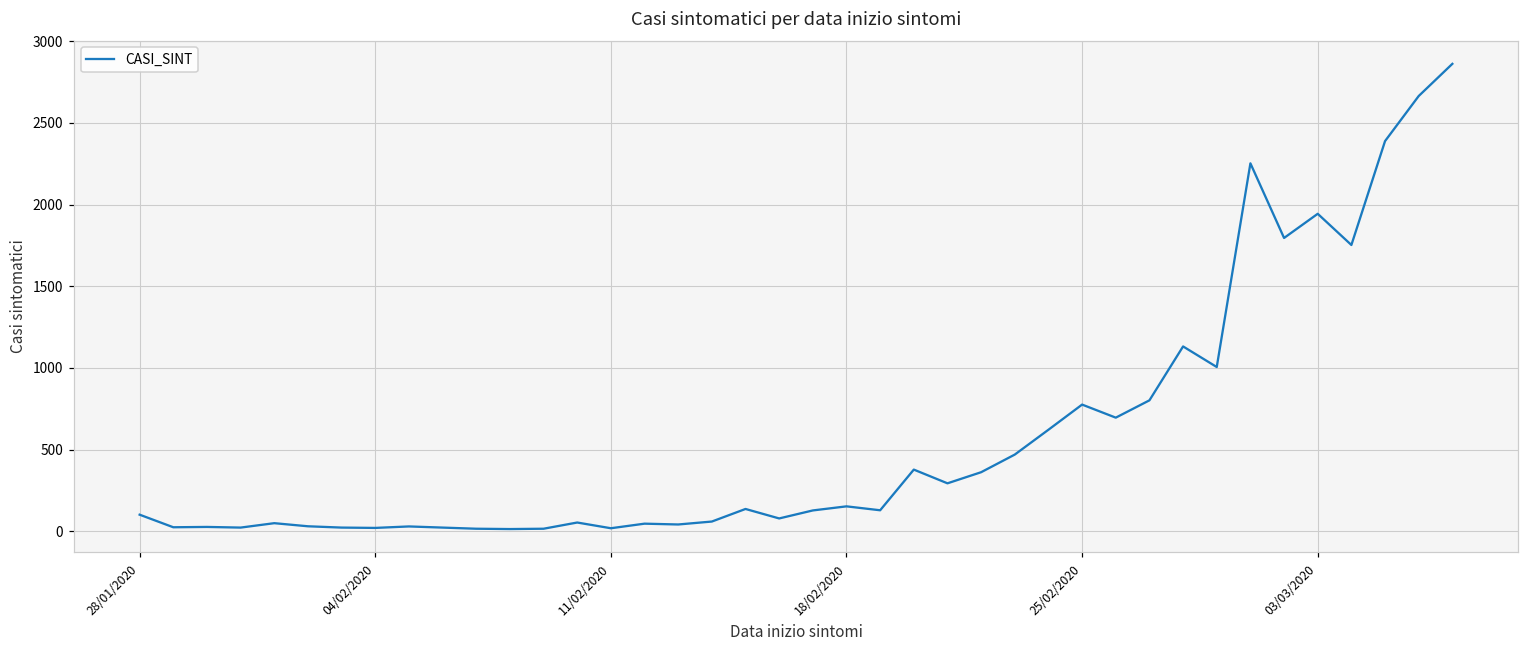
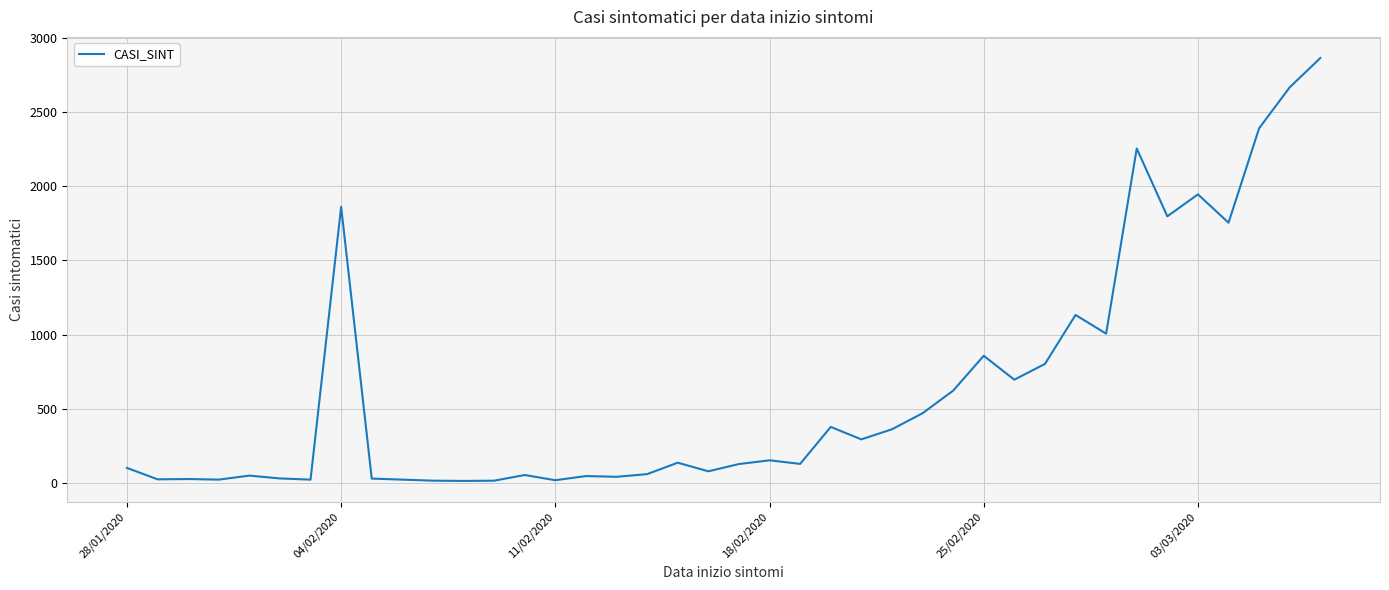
  {
    "28/01/2020": 100,
-   "04/02/2020": 20,
+   "04/02/2020": 1860,
    "11/02/2020": 20,
    "18/02/2020": 150,
-   "25/02/2020": 780,
+   "25/02/2020": 860,
    "03/03/2020": 1940
  }
